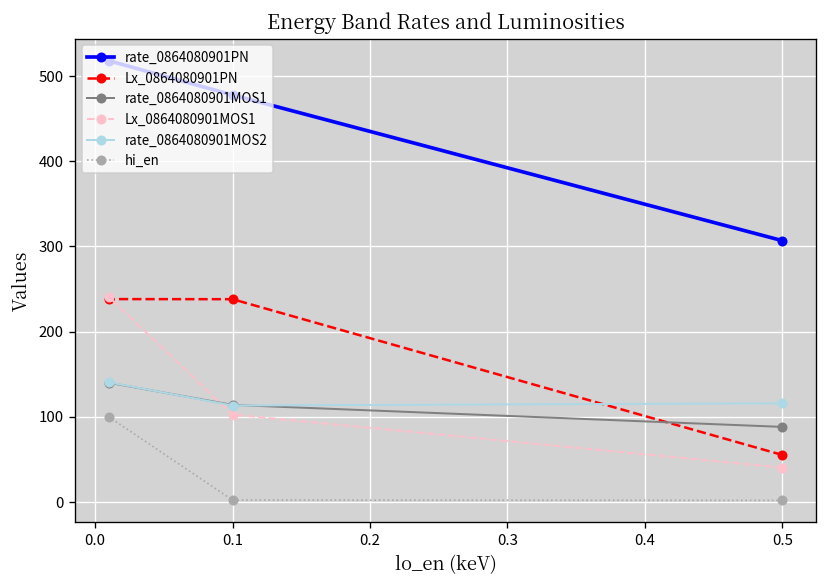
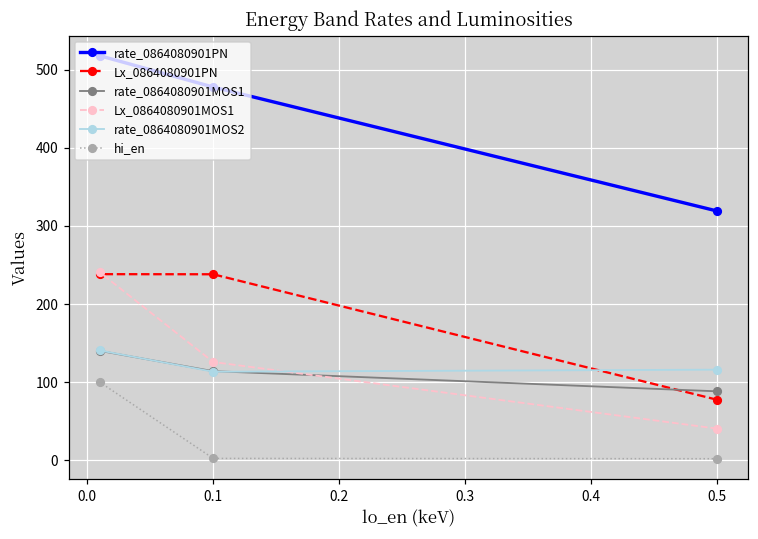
  {
    "rate_0864080901PN": {
-     "0.5": 310
+     "0.5": 320
    },
    "Lx_0864080901PN": {
      "0.1": 240,
-     "0.5": 60
+     "0.5": 80
    },
    "rate_0864080901MOS1": {
      "0.5": 90
    },
    "Lx_0864080901MOS1": {
-     "0.1": 100,
+     "0.1": 130,
      "0.5": 40
    },
    "rate_0864080901MOS2": {
      "0.5": 120
    },
    "hi_en": {
      "0.1": 0,
      "0.5": 0
    }
  }
